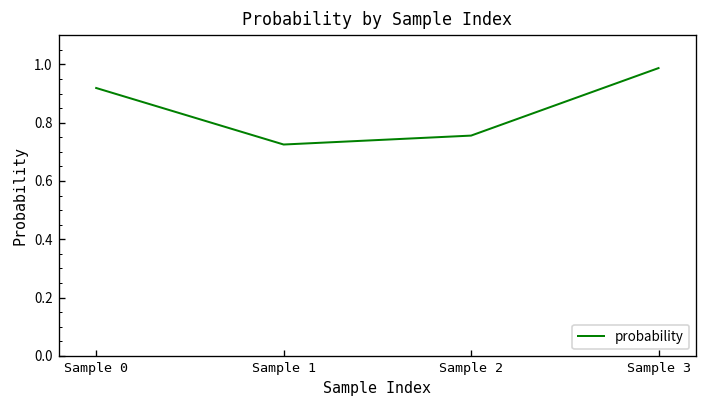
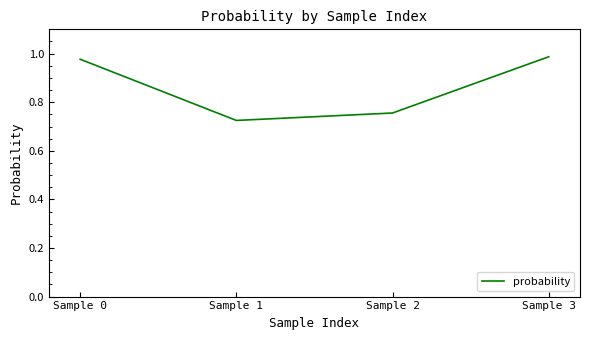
  {
-   "Sample 0": 0.92,
+   "Sample 0": 0.98,
    "Sample 1": 0.73,
    "Sample 2": 0.76,
    "Sample 3": 0.99
  }
